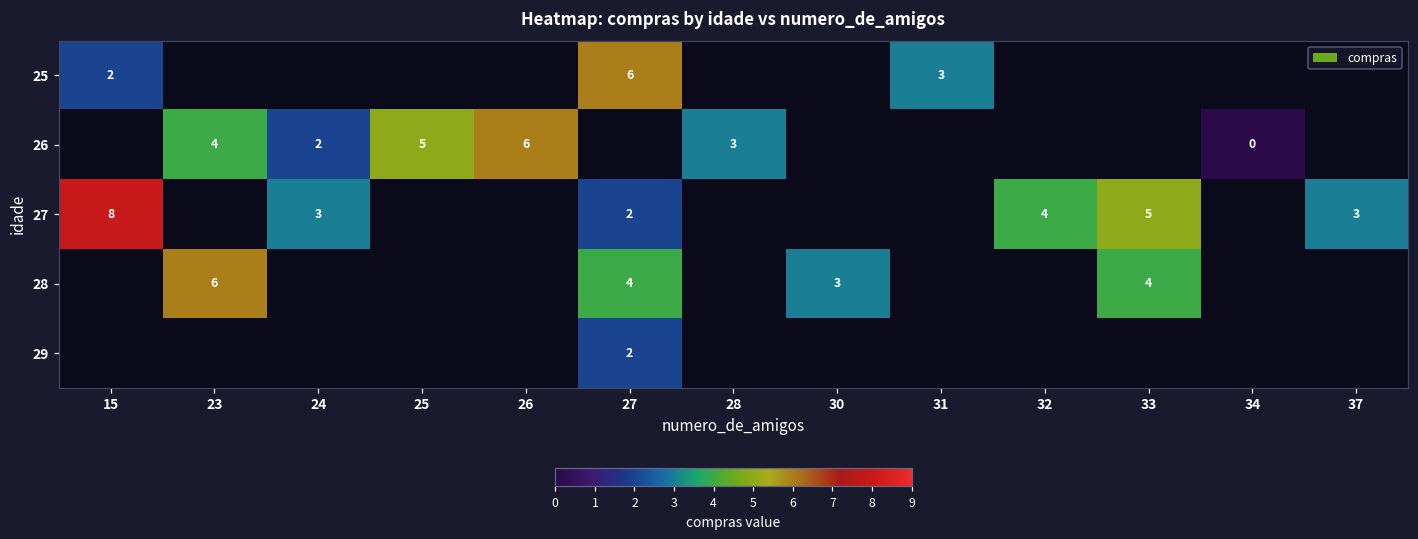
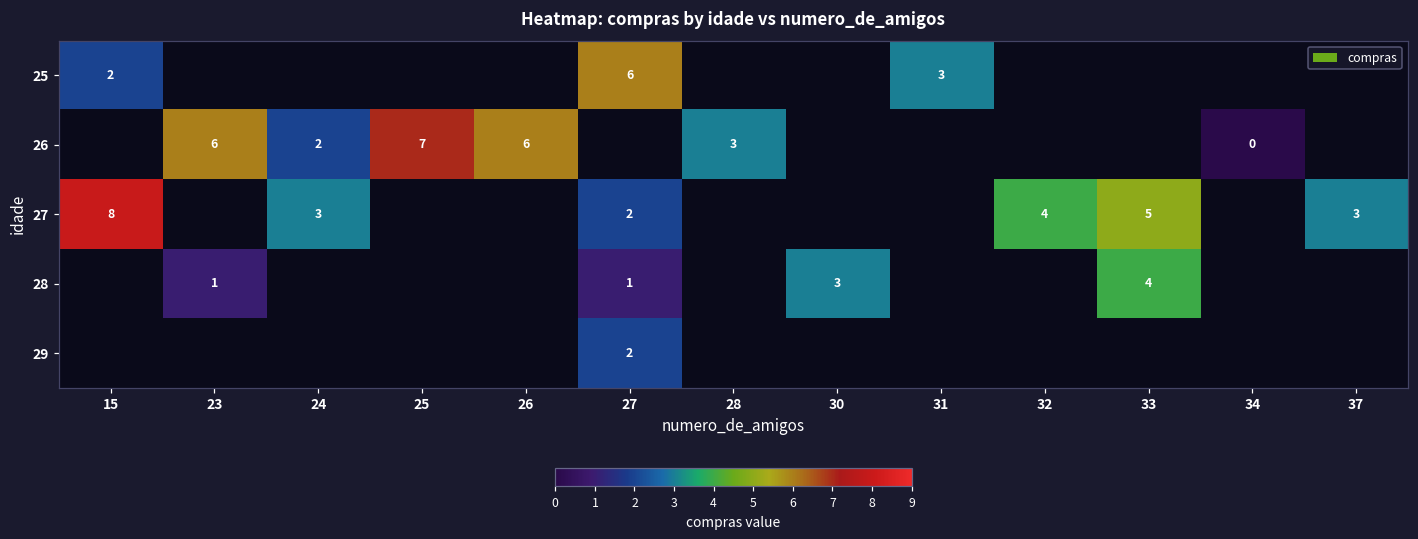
  {
    "25": {
      "15": 2,
      "27": 6,
      "31": 3
    },
    "26": {
-     "23": 4,
+     "23": 6,
      "24": 2,
-     "25": 5,
+     "25": 7,
      "26": 6,
      "28": 3,
      "34": 0
    },
    "27": {
      "15": 8,
      "24": 3,
      "27": 2,
      "32": 4,
      "33": 5,
      "37": 3
    },
    "28": {
-     "23": 6,
-     "27": 4,
+     "23": 1,
+     "27": 1,
      "30": 3,
      "33": 4
    },
    "29": {
      "27": 2
    }
  }
